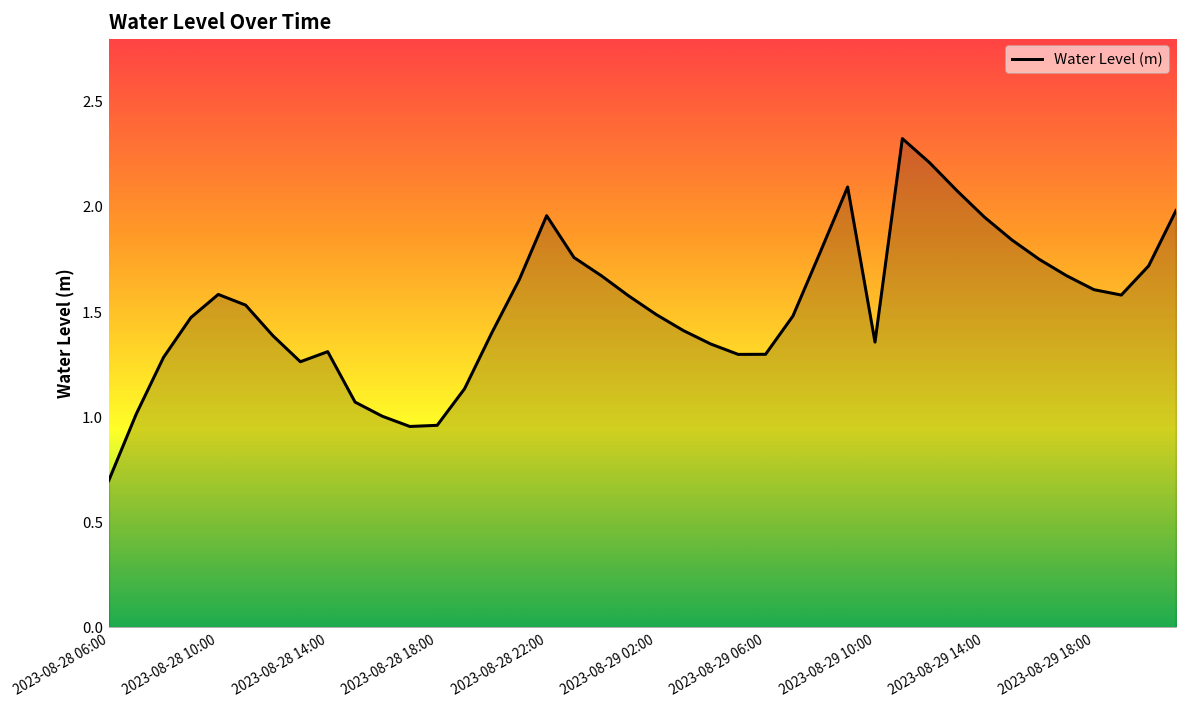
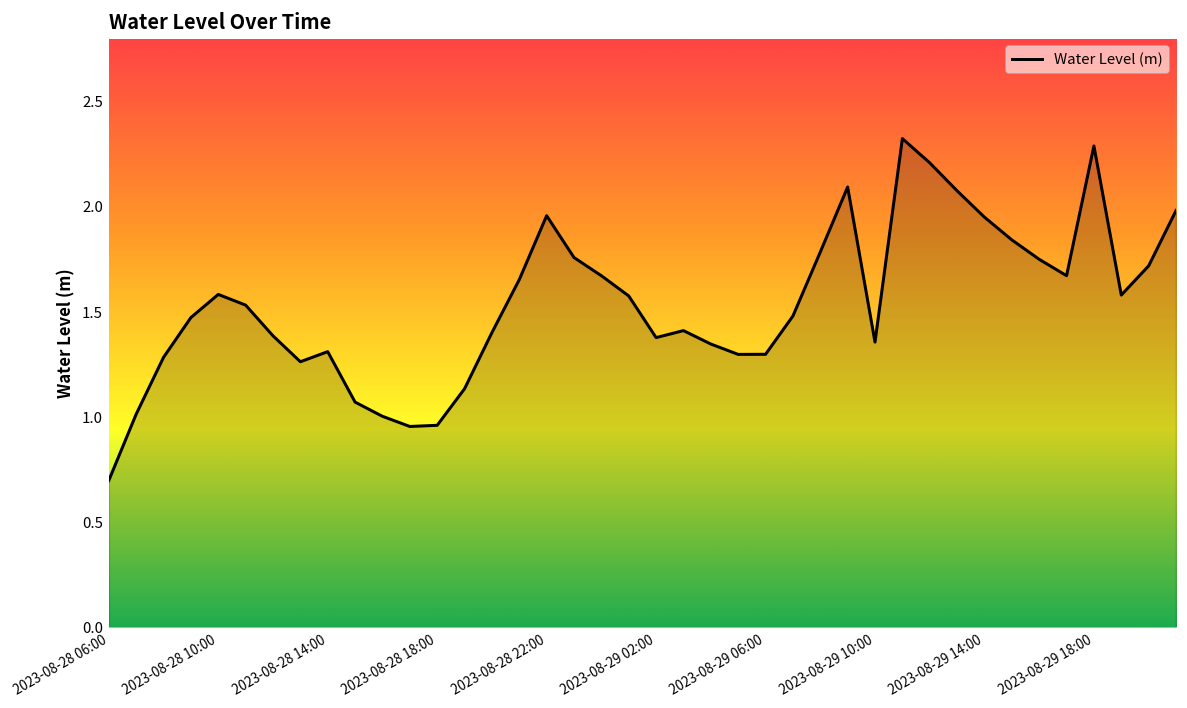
  {
    "2023-08-28 06:00": 0.70,
    "2023-08-28 10:00": 1.58,
    "2023-08-28 14:00": 1.31,
    "2023-08-28 18:00": 0.96,
    "2023-08-28 22:00": 1.96,
-   "2023-08-29 02:00": 1.49,
+   "2023-08-29 02:00": 1.38,
    "2023-08-29 06:00": 1.30,
    "2023-08-29 10:00": 1.36,
    "2023-08-29 14:00": 1.95,
-   "2023-08-29 18:00": 1.61
+   "2023-08-29 18:00": 2.29
  }
